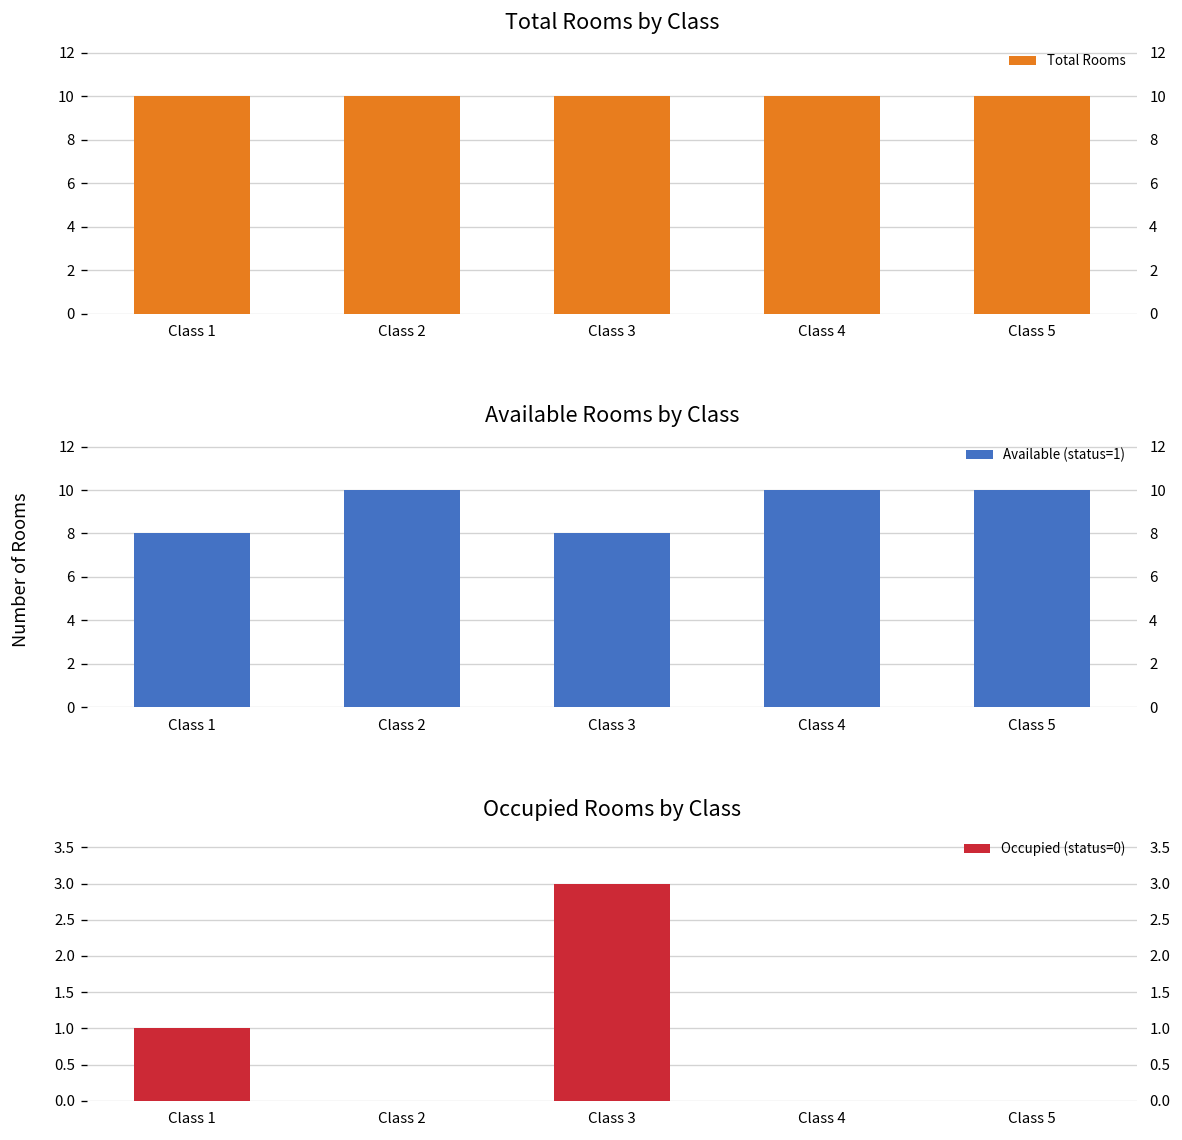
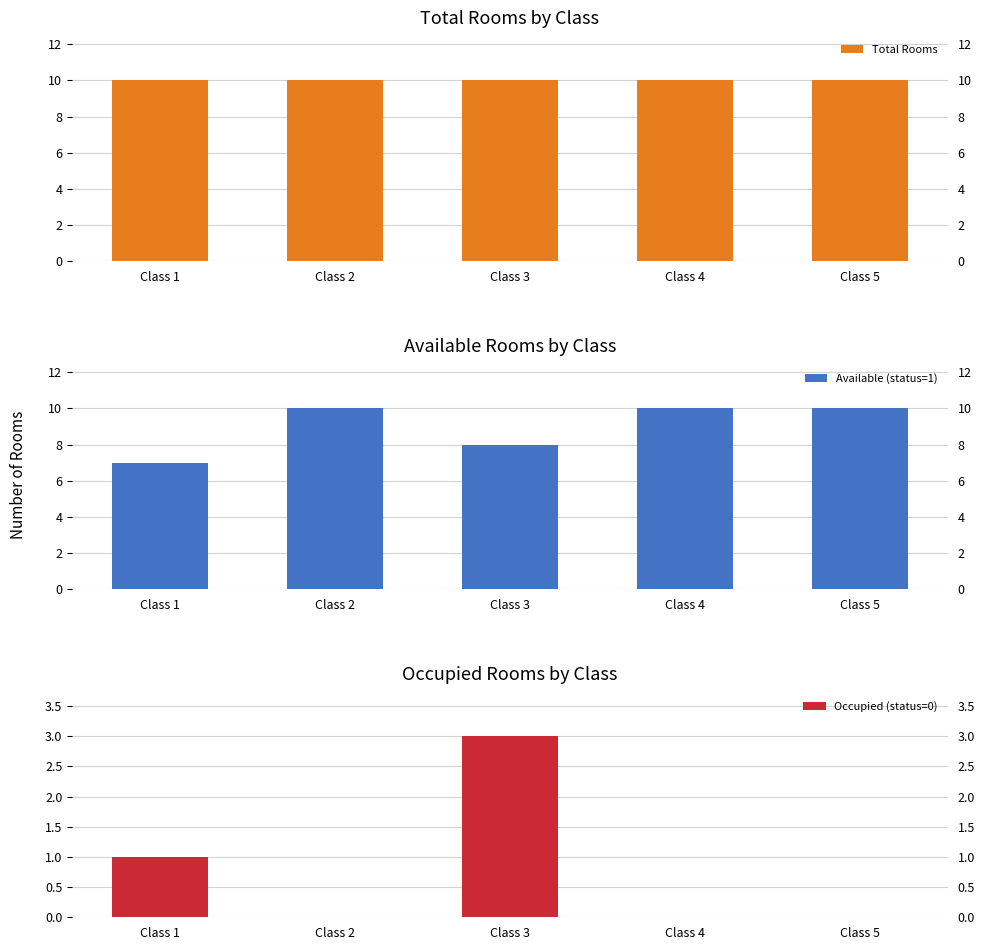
  {
    "Total Rooms by Class": {
      "Class 1": 10.0,
      "Class 2": 10.0,
      "Class 3": 10.0,
      "Class 4": 10.0,
      "Class 5": 10.0
    },
    "Available Rooms by Class": {
-     "Class 1": 8,
+     "Class 1": 7,
      "Class 2": 10,
      "Class 3": 8,
      "Class 4": 10,
      "Class 5": 10
    },
    "Occupied Rooms by Class": {
      "Class 1": 1.0,
      "Class 2": 0.0,
      "Class 3": 3.0,
      "Class 4": 0.0,
      "Class 5": 0.0
    }
  }
